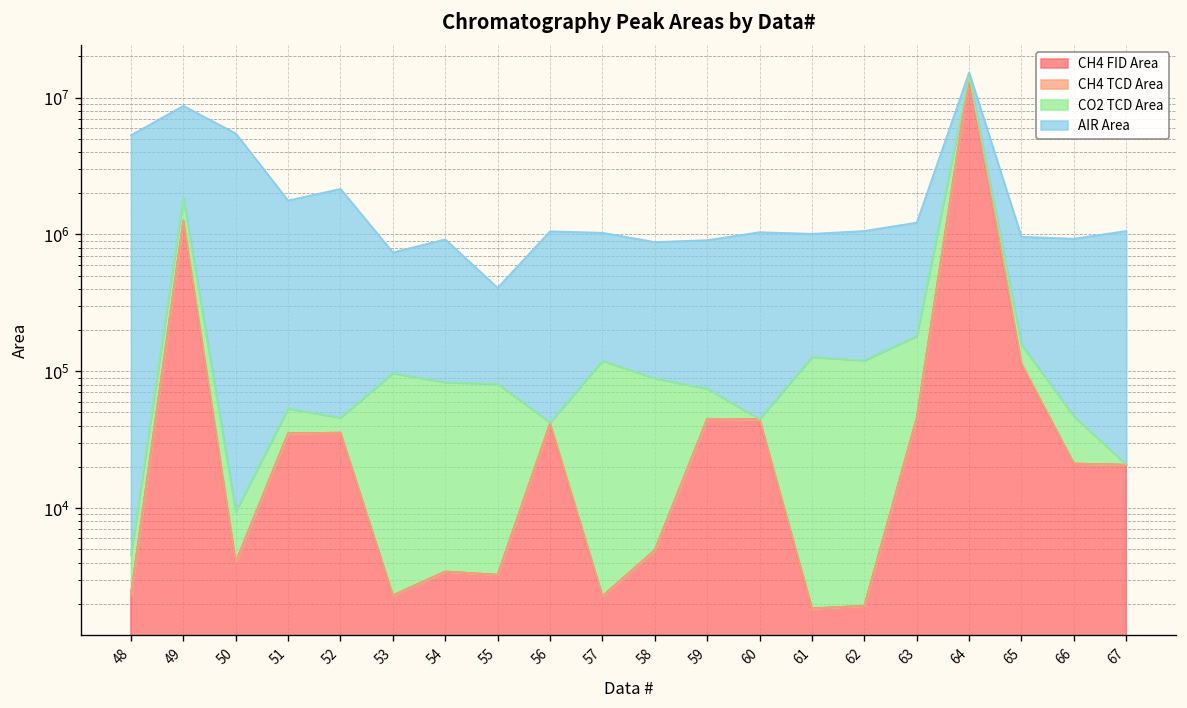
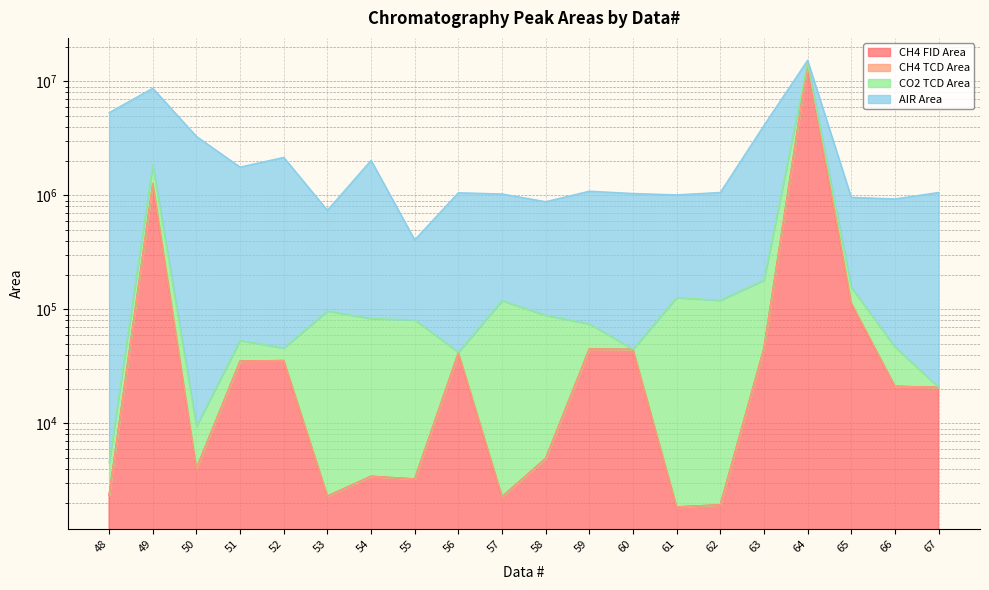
  {
    "CO2 TCD Area": {
      "48": 2200,
      "49": 600000,
      "50": 5000,
      "51": 18000,
      "52": 10000,
      "53": 90000,
      "54": 80000,
      "55": 80000,
      "57": 120000,
      "58": 80000,
      "59": 30000,
      "61": 130000,
      "62": 120000,
      "63": 130000,
      "65": 42000,
      "66": 26000
    },
    "AIR Area": {
      "48": 5000000,
      "49": 7000000,
-     "50": 5000000,
+     "50": 3300000,
      "51": 1700000,
      "52": 2100000,
      "53": 600000,
-     "54": 800000,
+     "54": 1900000,
      "55": 330000,
      "56": 1000000,
      "57": 900000,
      "58": 800000,
-     "59": 800000,
+     "59": 1000000,
      "60": 1000000,
      "61": 900000,
      "62": 900000,
-     "63": 1000000,
+     "63": 3900000,
      "64": 800000,
      "65": 800000,
      "66": 900000,
      "67": 1000000
    }
  }
